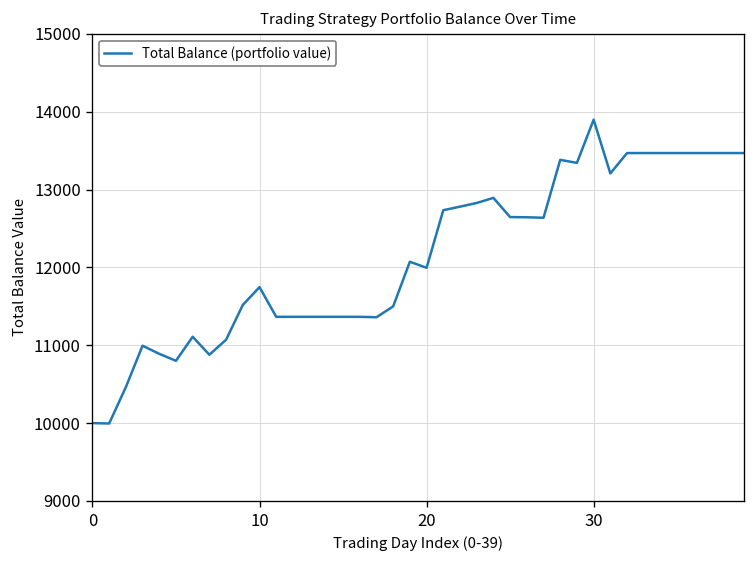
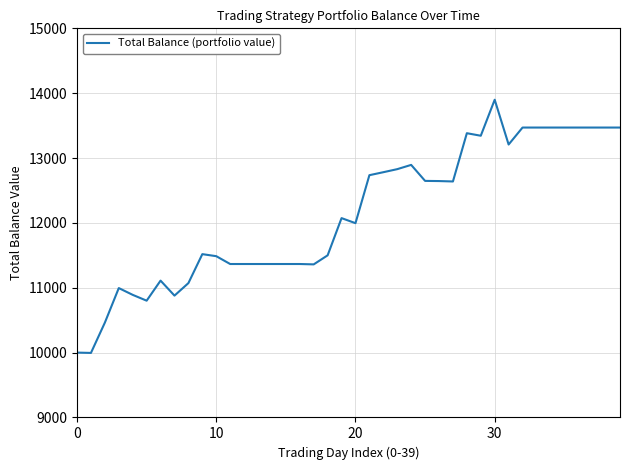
  {
    "0": 10000,
-   "10": 11700,
+   "10": 11500,
    "20": 12000,
    "30": 13900
  }
